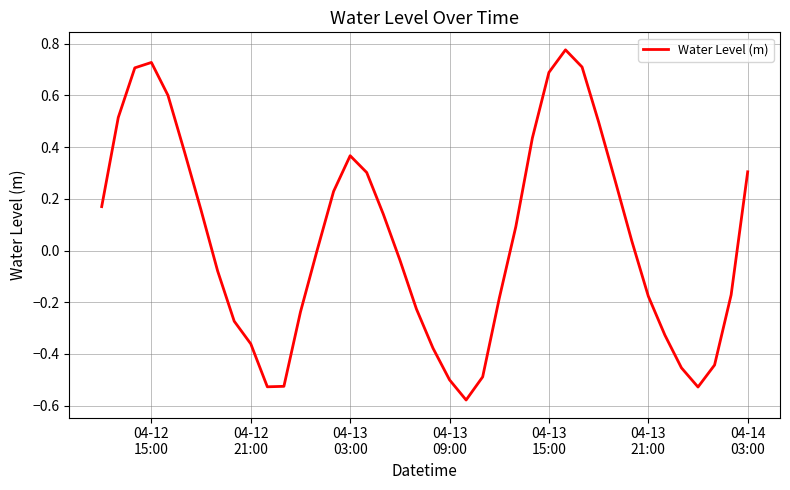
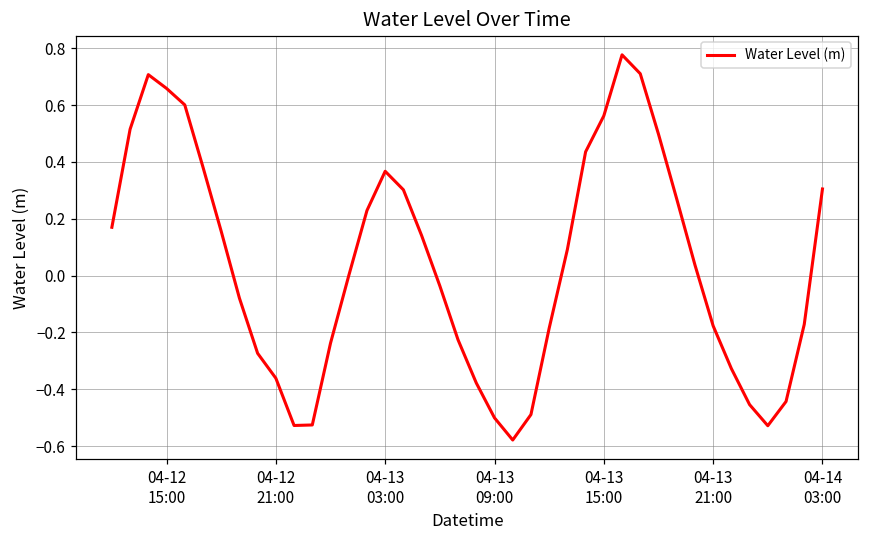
  {
-   "04-12 15:00": 0.73,
+   "04-12 15:00": 0.66,
    "04-12 21:00": -0.36,
    "04-13 03:00": 0.37,
    "04-13 09:00": -0.50,
-   "04-13 15:00": 0.69,
+   "04-13 15:00": 0.56,
    "04-13 21:00": -0.18,
    "04-14 03:00": 0.30
  }
